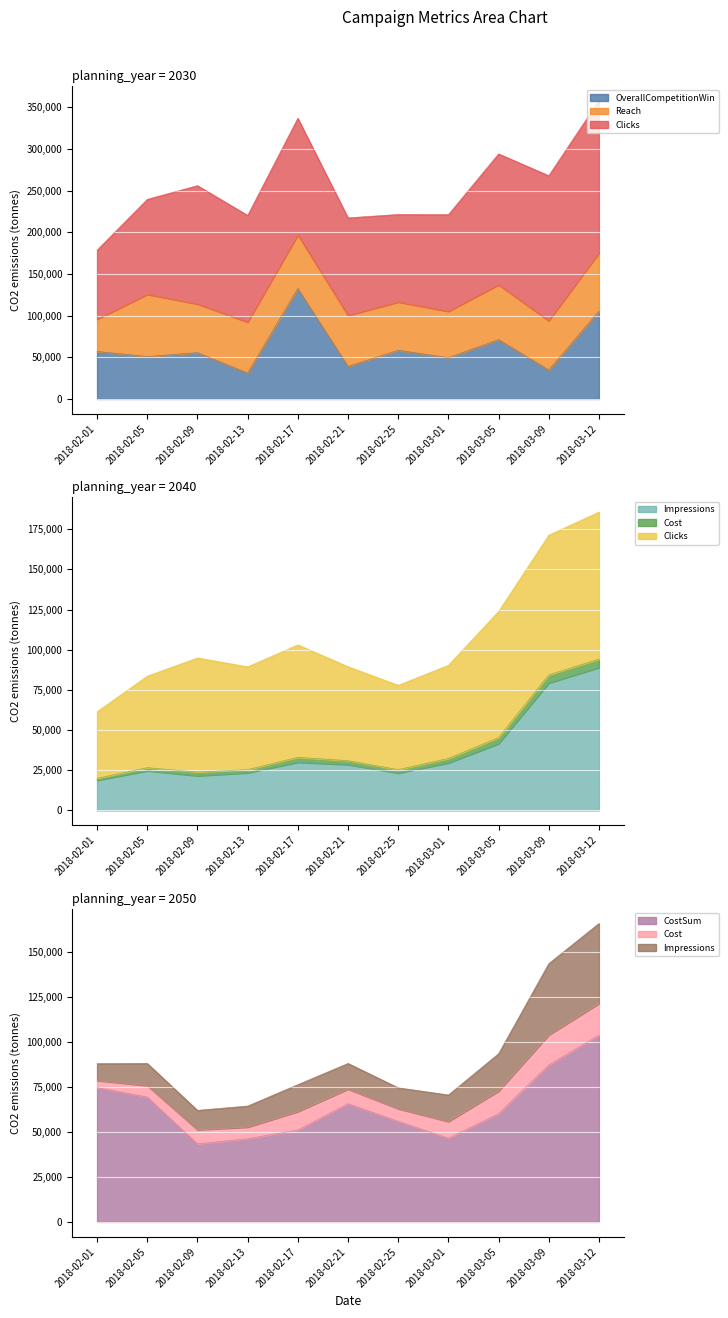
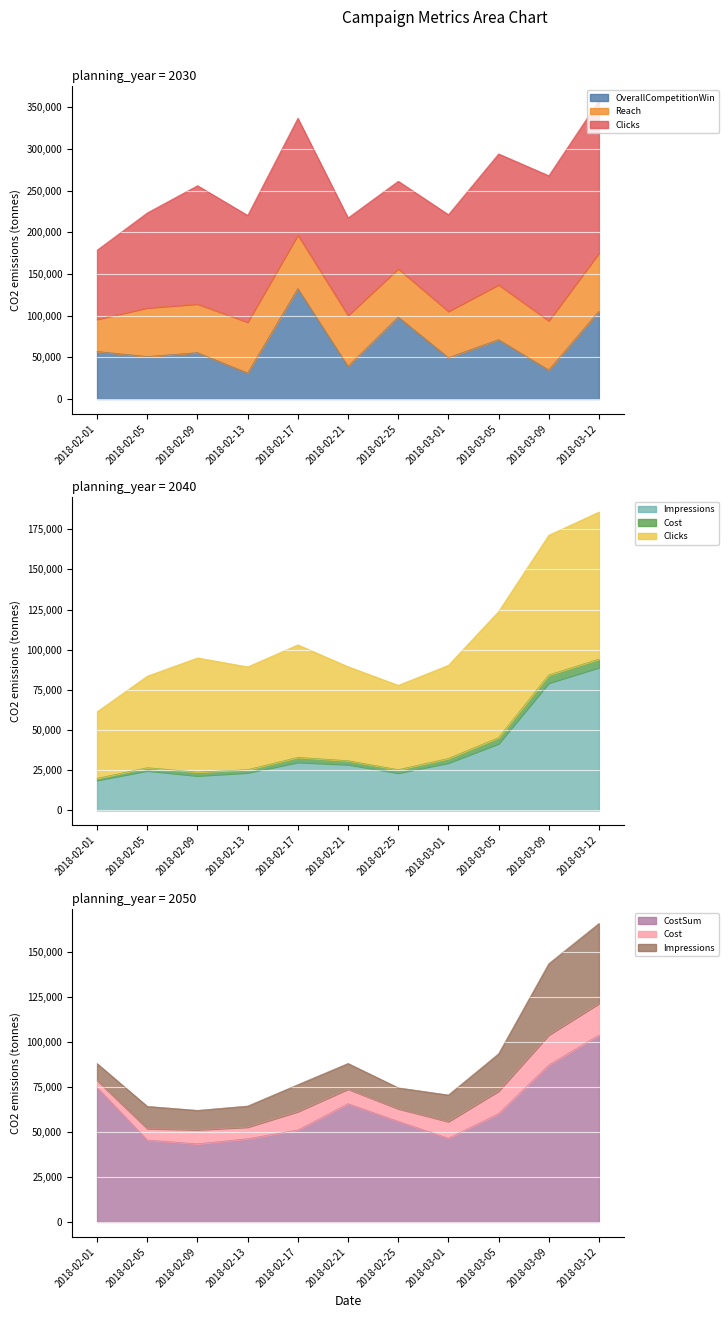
  {
    "planning_year = 2030": {
      "OverallCompetitionWin": {
        "2018-02-01": "60,000",
        "2018-02-05": "50,000",
        "2018-02-09": "60,000",
        "2018-02-13": "30,000",
        "2018-02-17": "130,000",
        "2018-02-21": "40,000",
-       "2018-02-25": "60,000",
+       "2018-02-25": "100,000",
        "2018-03-01": "50,000",
        "2018-03-05": "70,000",
        "2018-03-09": "30,000",
        "2018-03-12": "110,000"
      },
      "Reach": {
        "2018-02-01": "40,000",
-       "2018-02-05": "70,000",
+       "2018-02-05": "60,000",
        "2018-02-09": "60,000",
        "2018-02-13": "60,000",
        "2018-02-17": "60,000",
        "2018-02-21": "60,000",
        "2018-02-25": "60,000",
        "2018-03-01": "60,000",
        "2018-03-05": "70,000",
        "2018-03-09": "60,000",
        "2018-03-12": "70,000"
      }
    },
    "planning_year = 2050": {
      "CostSum": {
        "2018-02-01": "75,000",
-       "2018-02-05": "69,000",
+       "2018-02-05": "45,000",
        "2018-02-09": "43,000",
        "2018-02-13": "46,000",
        "2018-02-17": "51,000",
        "2018-02-21": "66,000",
        "2018-02-25": "56,000",
        "2018-03-01": "46,000",
        "2018-03-05": "60,000",
        "2018-03-09": "87,000",
        "2018-03-12": "104,000"
      },
      "Cost": {
        "2018-02-01": "4,000",
        "2018-02-05": "6,000",
        "2018-02-09": "8,000",
        "2018-02-13": "6,000",
        "2018-02-17": "10,000",
        "2018-02-21": "8,000",
        "2018-02-25": "7,000",
        "2018-03-01": "9,000",
        "2018-03-05": "13,000",
        "2018-03-09": "17,000",
        "2018-03-12": "18,000"
      },
      "Impressions": {
        "2018-02-01": "9,000",
        "2018-02-05": "12,000",
        "2018-02-09": "11,000",
        "2018-02-13": "12,000",
        "2018-02-17": "15,000",
        "2018-02-21": "14,000",
        "2018-02-25": "12,000",
        "2018-03-01": "15,000",
        "2018-03-05": "21,000",
        "2018-03-09": "40,000",
        "2018-03-12": "44,000"
      }
    }
  }
